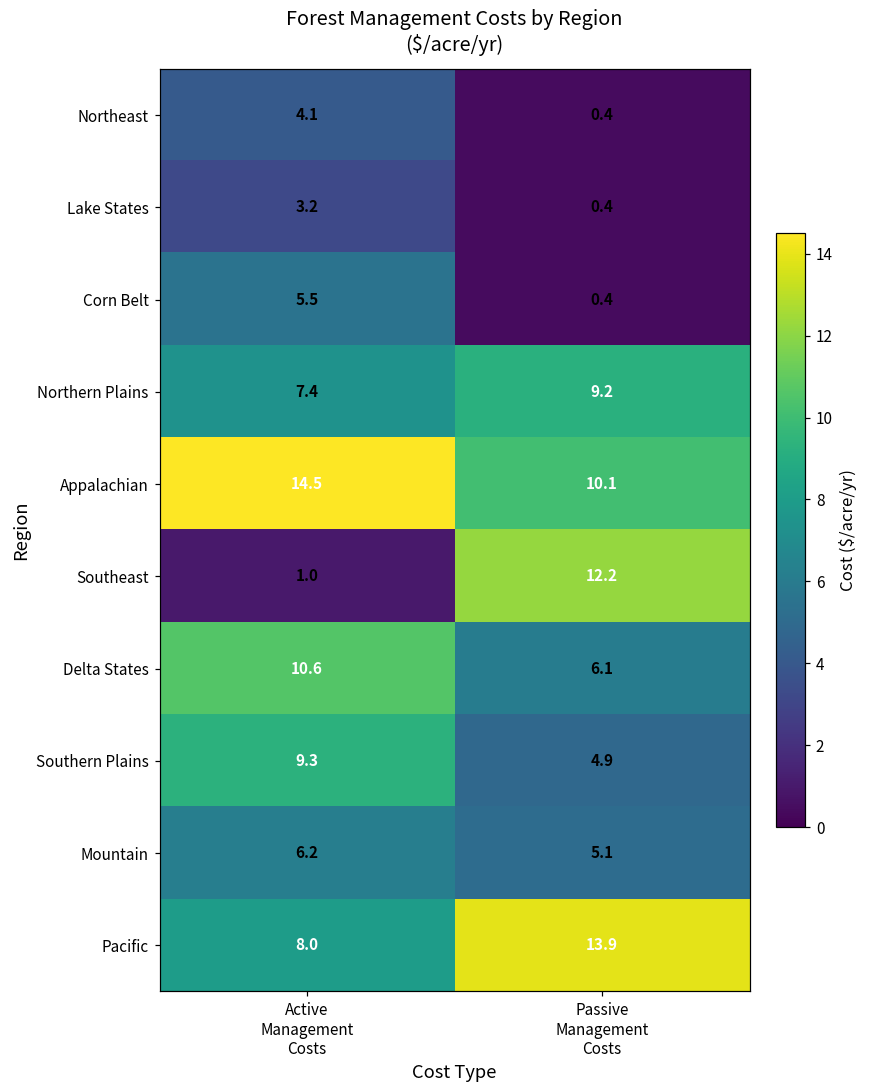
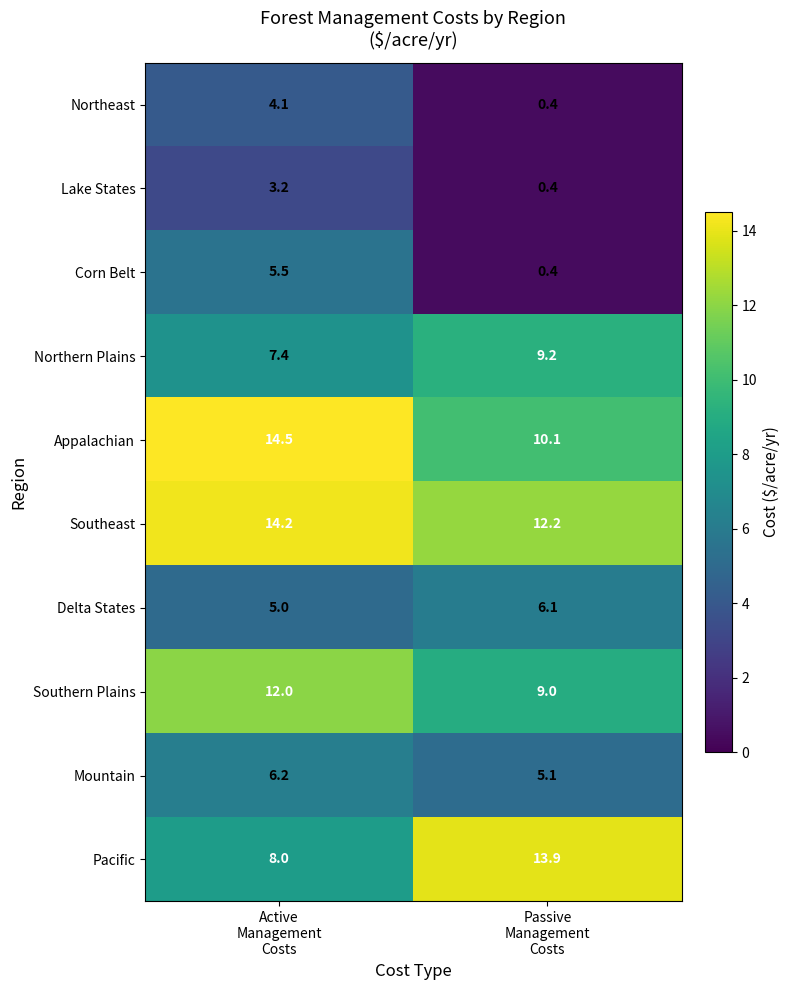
  {
    "Northeast": {
      "Active Management Costs": 4.1,
      "Passive Management Costs": 0.4
    },
    "Lake States": {
      "Active Management Costs": 3.2,
      "Passive Management Costs": 0.4
    },
    "Corn Belt": {
      "Active Management Costs": 5.5,
      "Passive Management Costs": 0.4
    },
    "Northern Plains": {
      "Active Management Costs": 7.4,
      "Passive Management Costs": 9.2
    },
    "Appalachian": {
      "Active Management Costs": 14.5,
      "Passive Management Costs": 10.1
    },
    "Southeast": {
-     "Active Management Costs": 1.0,
+     "Active Management Costs": 14.2,
      "Passive Management Costs": 12.2
    },
    "Delta States": {
-     "Active Management Costs": 10.6,
+     "Active Management Costs": 5.0,
      "Passive Management Costs": 6.1
    },
    "Southern Plains": {
-     "Active Management Costs": 9.3,
-     "Passive Management Costs": 4.9
+     "Active Management Costs": 12.0,
+     "Passive Management Costs": 9.0
    },
    "Mountain": {
      "Active Management Costs": 6.2,
      "Passive Management Costs": 5.1
    },
    "Pacific": {
      "Active Management Costs": 8.0,
      "Passive Management Costs": 13.9
    }
  }
